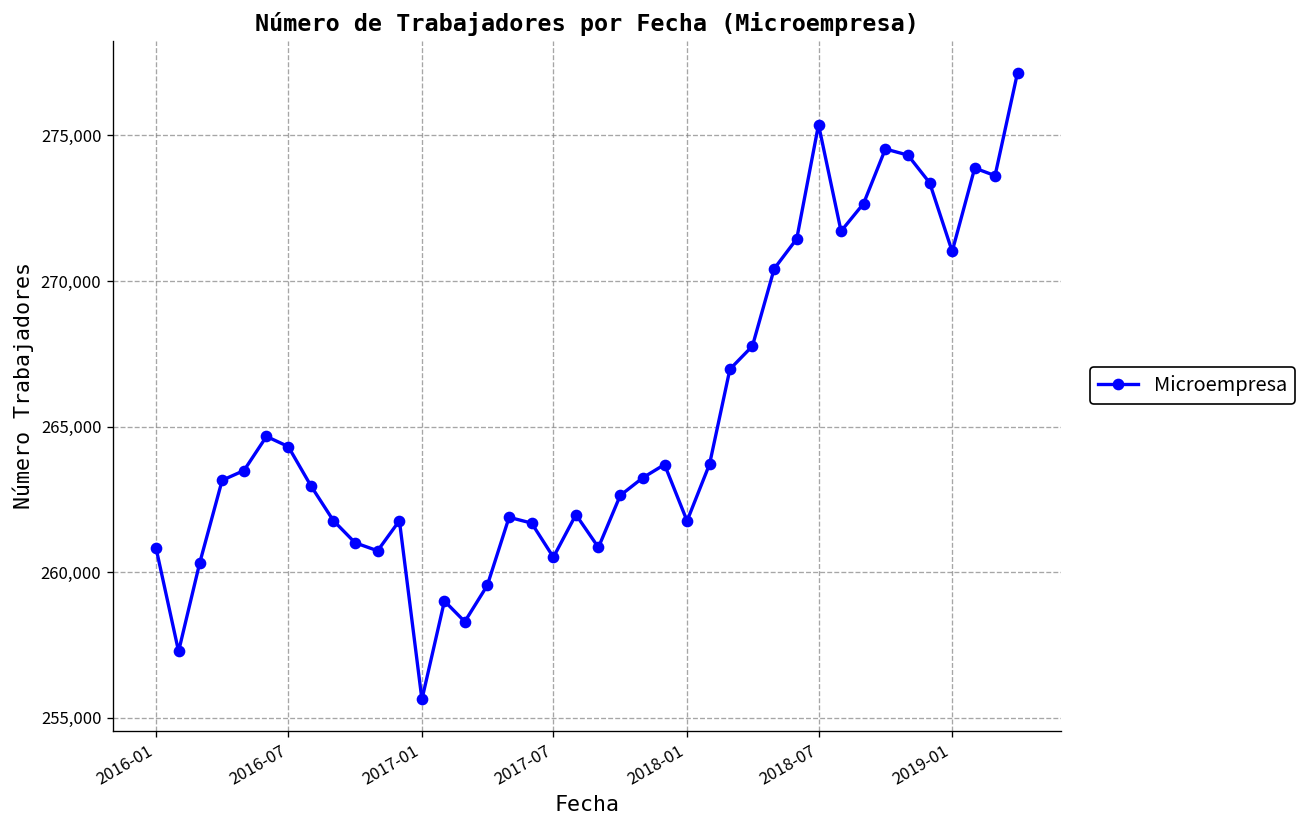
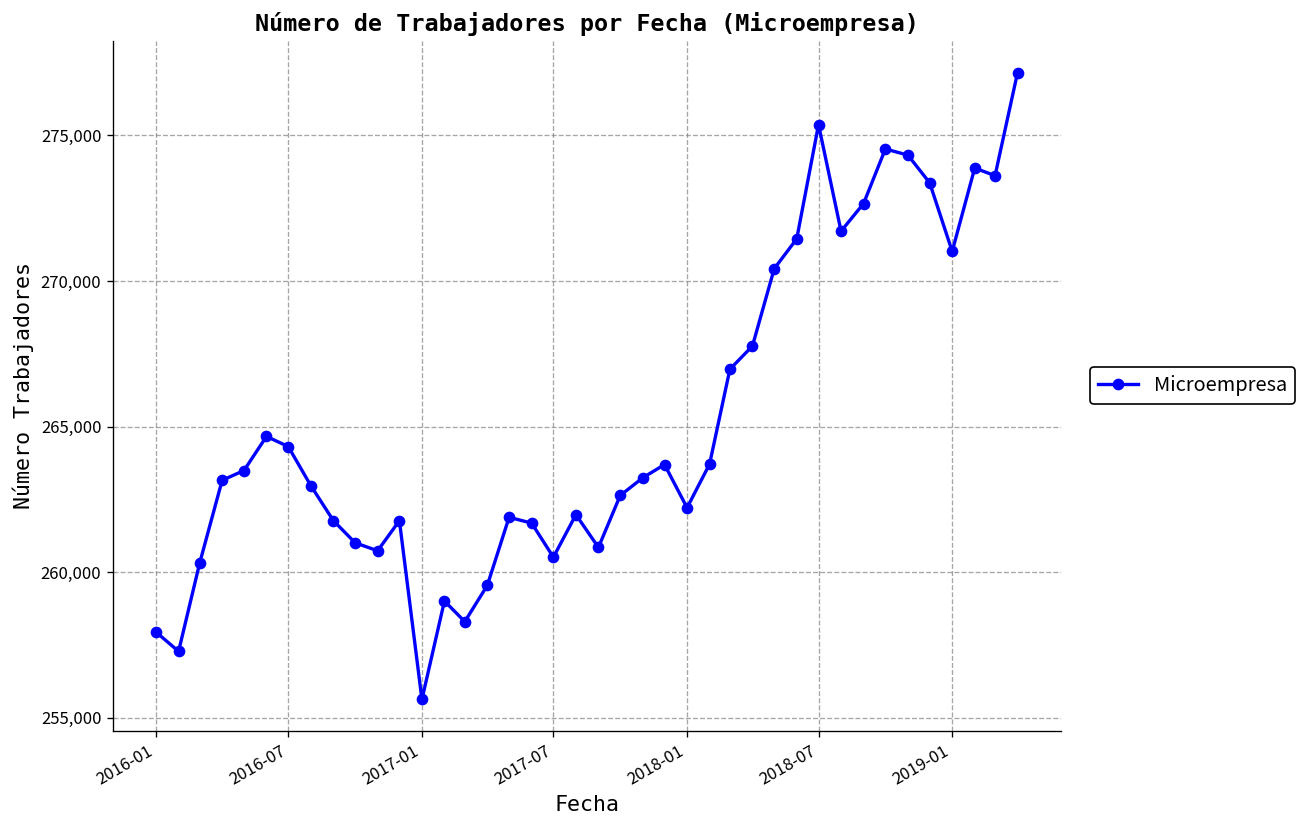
  {
-   "2016-01": "260,800",
+   "2016-01": "257,900",
    "2016-07": "264,300",
    "2017-01": "255,600",
    "2017-07": "260,500",
-   "2018-01": "261,800",
+   "2018-01": "262,200",
    "2018-07": "275,400",
    "2019-01": "271,000"
  }
